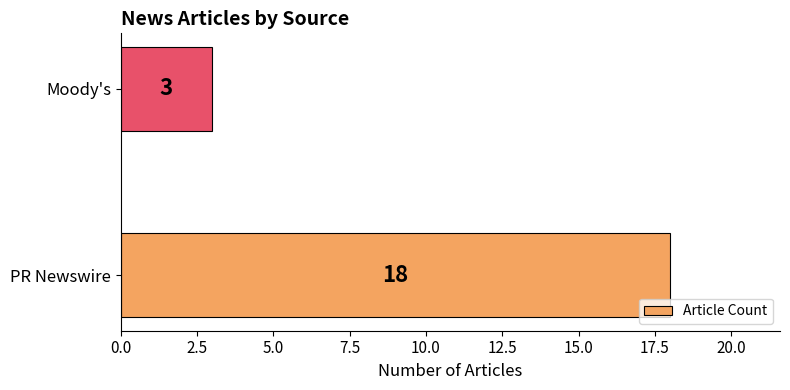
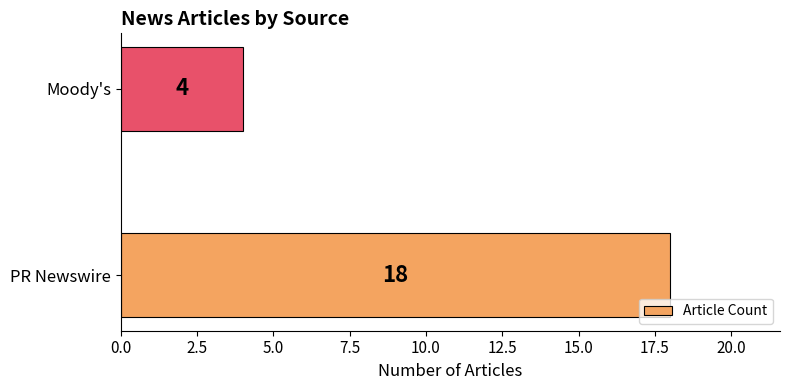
  {
-   "Moody's": 3,
+   "Moody's": 4,
    "PR Newswire": 18
  }
